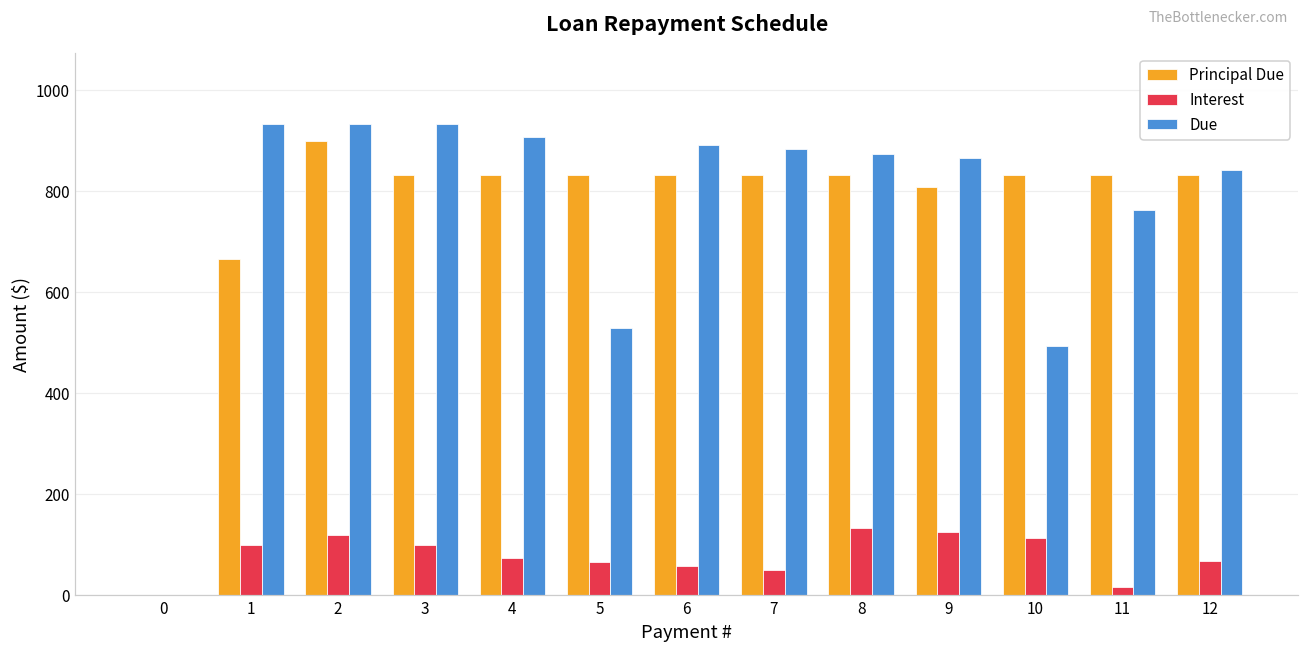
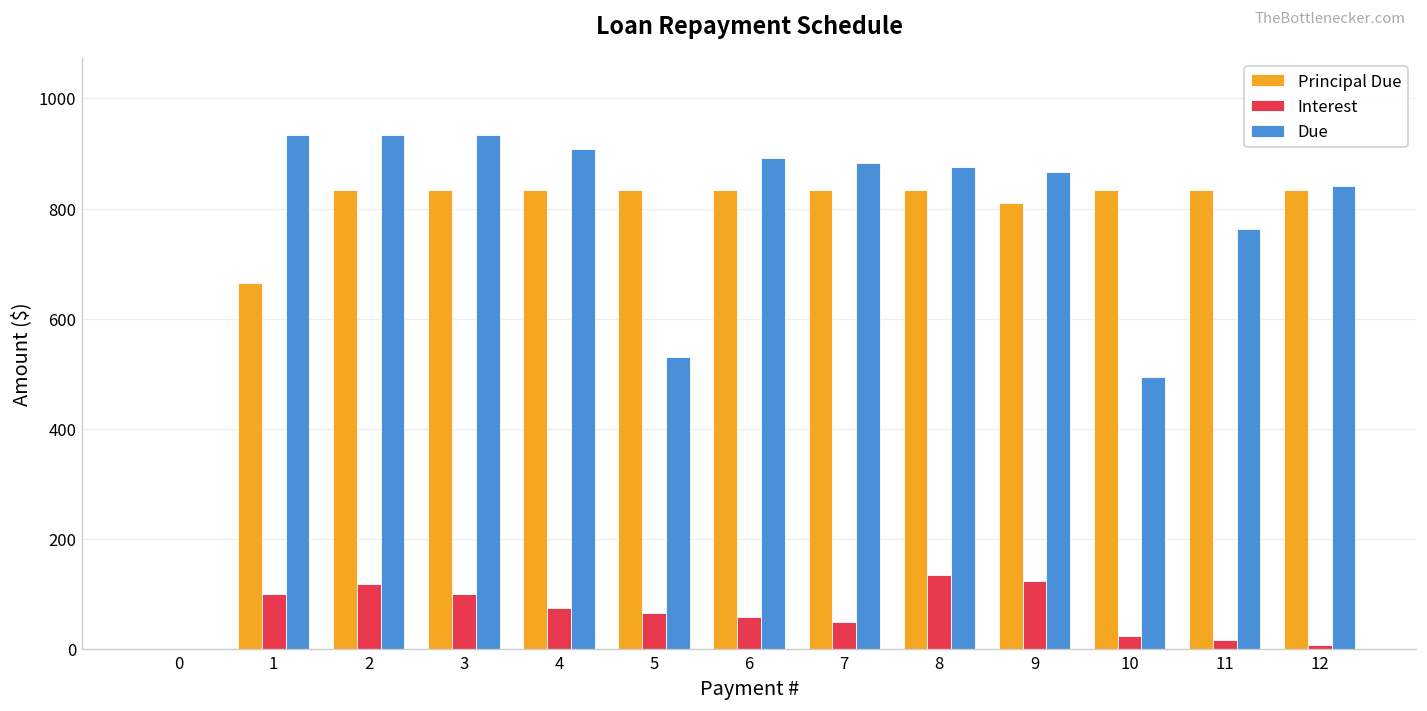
  {
    "Principal Due": {
      "0": 0,
      "1": 670,
-     "2": 900,
+     "2": 830,
      "3": 830,
      "4": 830,
      "5": 830,
      "6": 830,
      "7": 830,
      "8": 830,
      "9": 810,
      "10": 830,
      "11": 830,
      "12": 830
    },
    "Interest": {
      "0": 0,
      "1": 100,
      "2": 120,
      "3": 100,
      "4": 80,
      "5": 70,
      "6": 60,
      "7": 50,
      "8": 130,
      "9": 120,
-     "10": 110,
+     "10": 30,
      "11": 20,
-     "12": 70
+     "12": 10
    },
    "Due": {
      "0": 0,
      "1": 930,
      "2": 930,
      "3": 930,
      "4": 910,
      "5": 530,
      "6": 890,
      "7": 880,
      "8": 880,
      "9": 870,
      "10": 490,
      "11": 760,
      "12": 840
    }
  }
